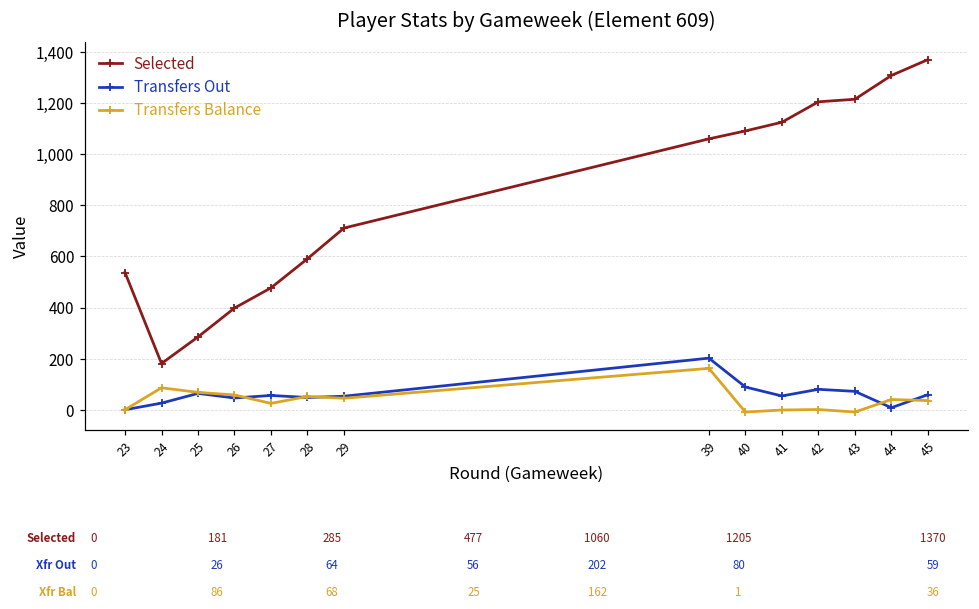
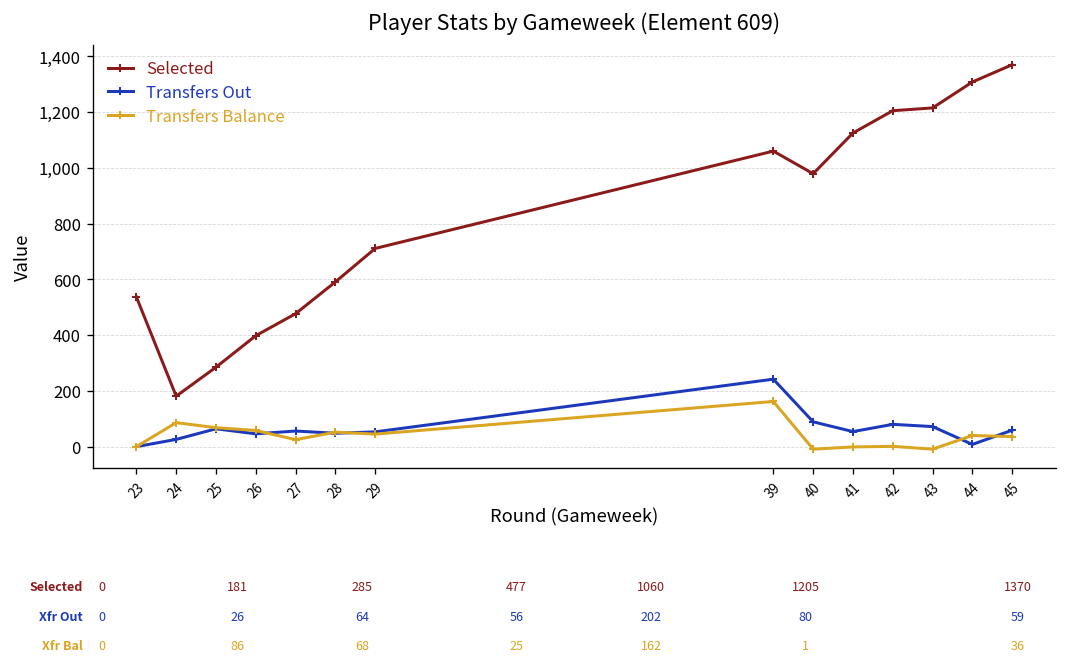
  {
    "Selected": {
      "23": "540",
      "24": "180",
      "25": "290",
      "26": "400",
      "27": "480",
      "28": "590",
      "29": "710",
      "39": "1,060",
-     "40": "1,090",
+     "40": "980",
      "41": "1,130",
      "42": "1,210",
      "43": "1,220",
      "44": "1,310",
      "45": "1,370"
    },
    "Transfers Out": {
      "24": "30",
      "26": "50",
      "27": "60",
-     "39": "200",
+     "39": "240",
      "40": "90",
      "41": "50",
      "42": "80",
      "43": "70",
      "44": "10",
      "45": "60"
    },
    "Transfers Balance": {
      "24": "90",
      "26": "60",
      "27": "30",
      "39": "160",
      "40": "-10",
      "41": "0",
      "42": "0",
      "43": "-10",
      "44": "40",
      "45": "40"
    }
  }
